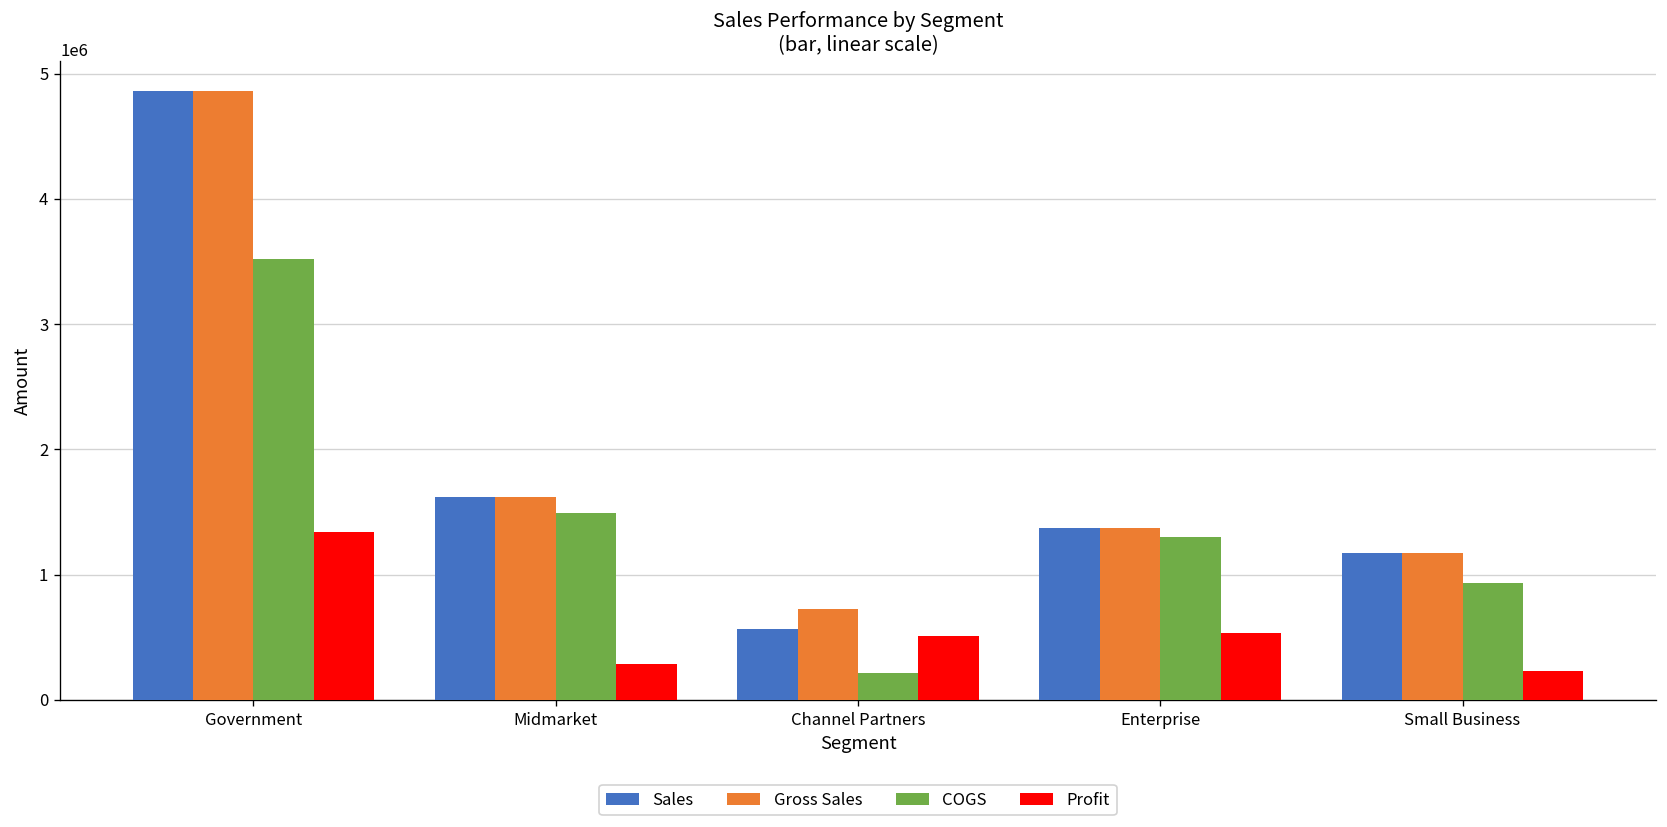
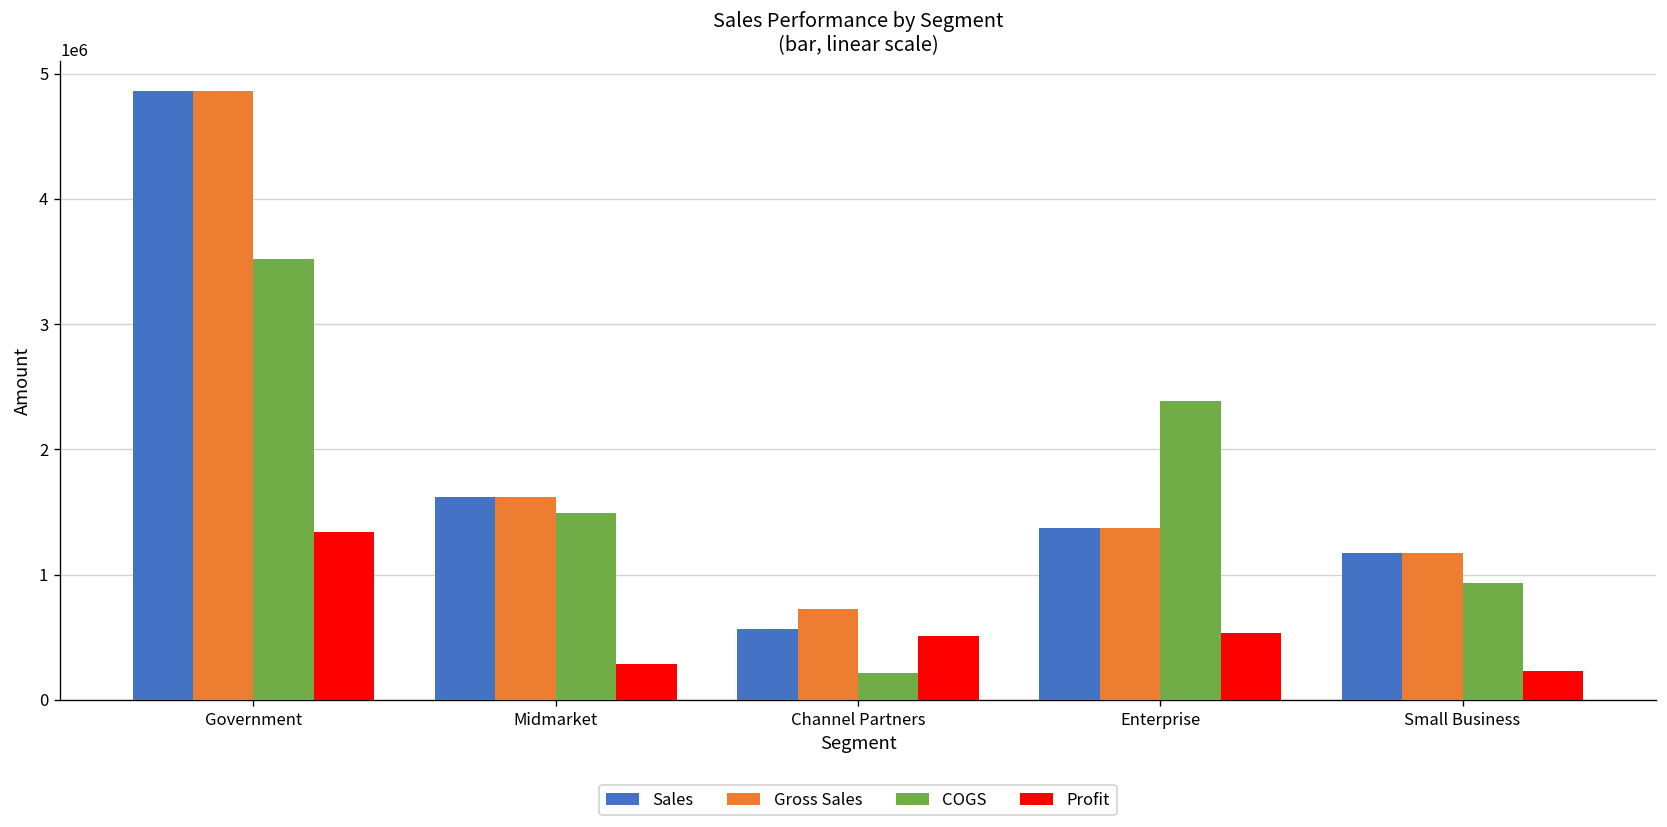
  {
    "Sales": {
      "Government": 4860000,
      "Midmarket": 1620000,
      "Channel Partners": 570000,
      "Enterprise": 1380000,
      "Small Business": 1170000
    },
    "Gross Sales": {
      "Government": 4860000,
      "Midmarket": 1620000,
      "Channel Partners": 720000,
      "Enterprise": 1380000,
      "Small Business": 1170000
    },
    "COGS": {
      "Government": 3520000,
      "Midmarket": 1490000,
      "Channel Partners": 220000,
-     "Enterprise": 1300000,
+     "Enterprise": 2390000,
      "Small Business": 940000
    },
    "Profit": {
      "Government": 1340000,
      "Midmarket": 280000,
      "Channel Partners": 510000,
      "Enterprise": 540000,
      "Small Business": 230000
    }
  }
